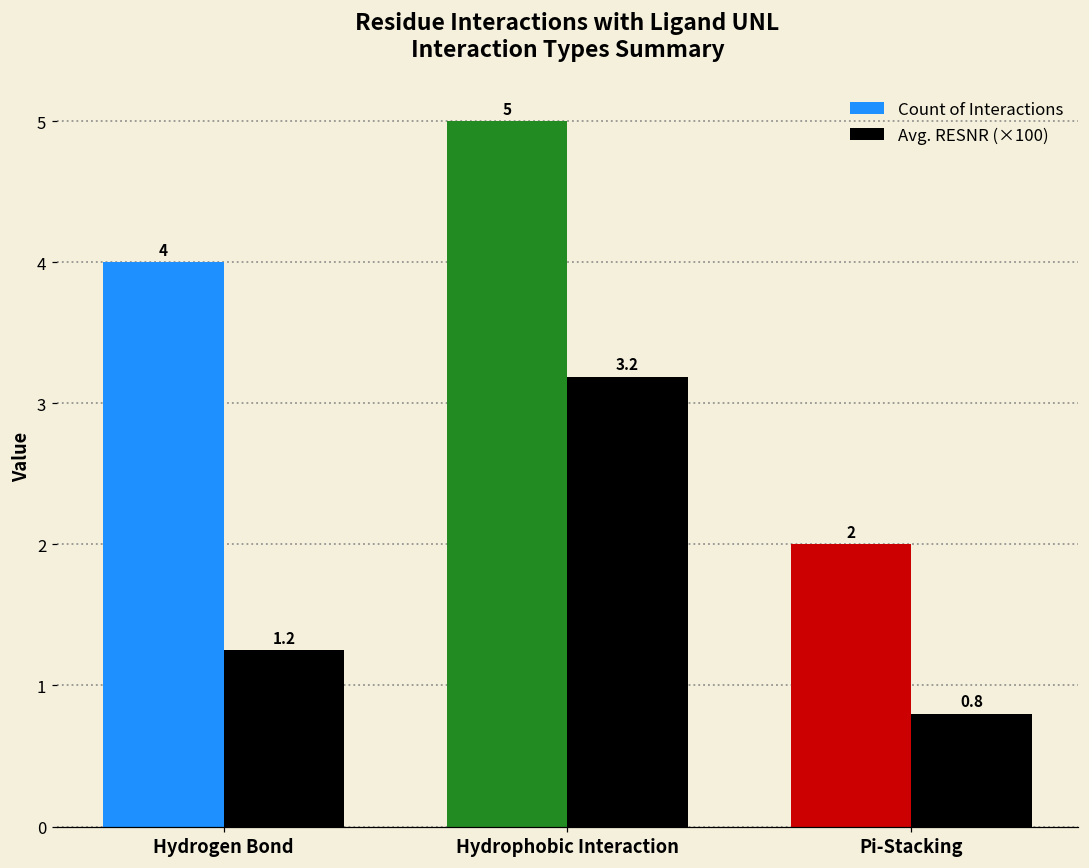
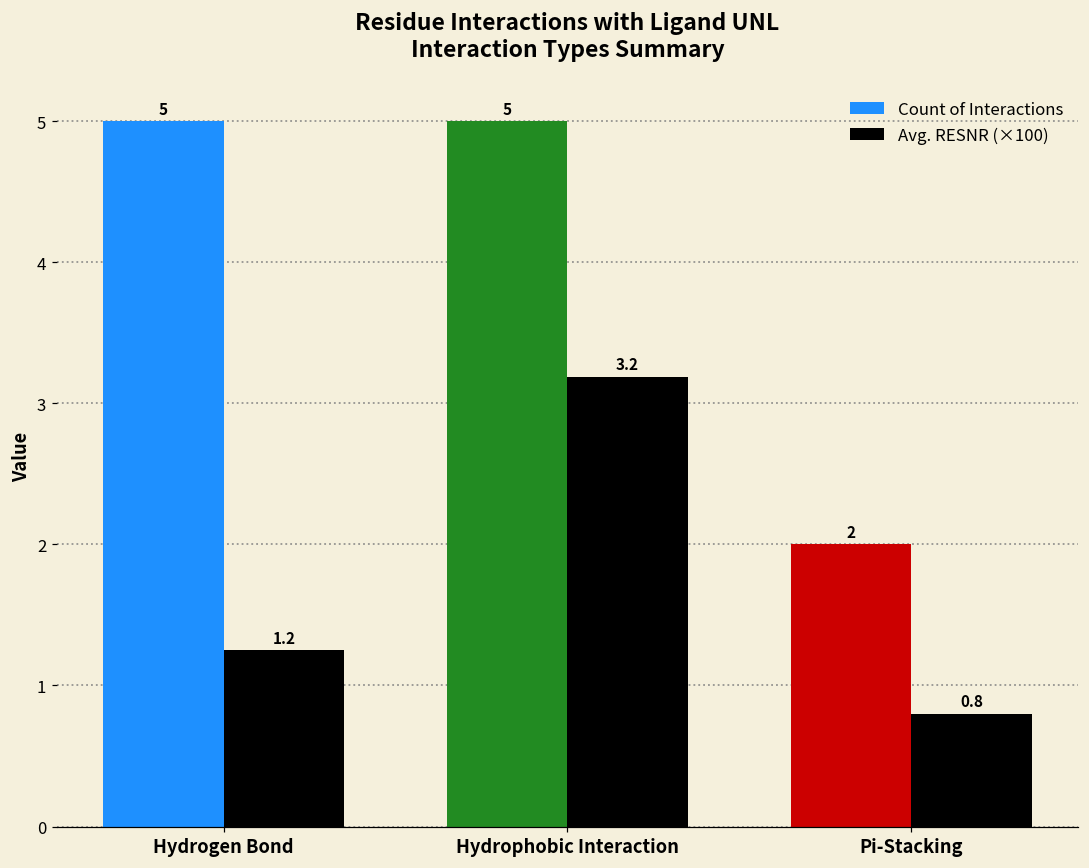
  {
    "Count of Interactions": {
-     "Hydrogen Bond": 4,
+     "Hydrogen Bond": 5,
      "Hydrophobic Interaction": 5,
      "Pi-Stacking": 2
    },
    "Avg. RESNR (×100)": {
      "Hydrogen Bond": 1.2,
      "Hydrophobic Interaction": 3.2,
      "Pi-Stacking": 0.8
    }
  }
